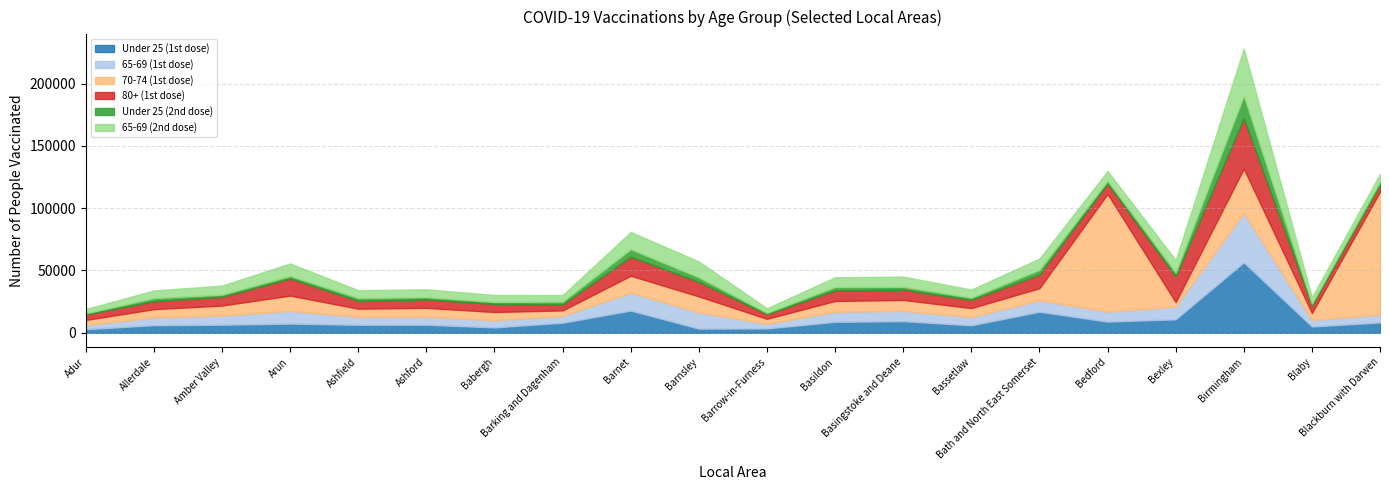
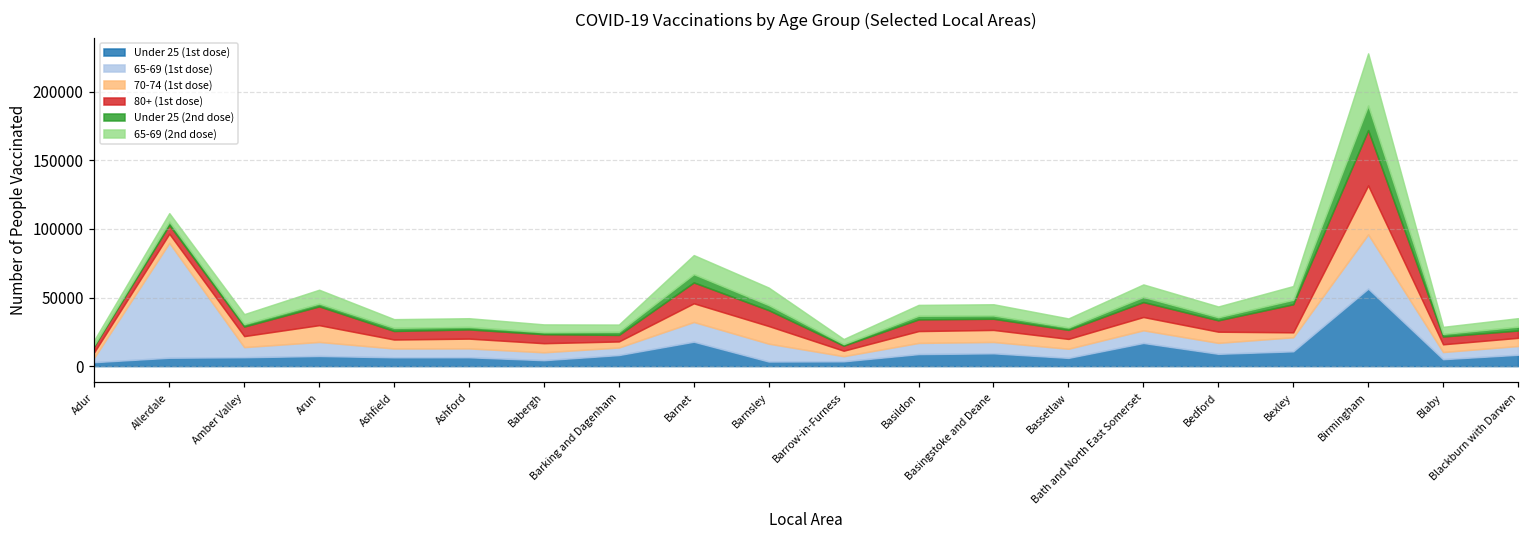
  {
    "Under 25 (1st dose)": {
      "Adur": 3000,
      "Allerdale": 6000,
      "Amber Valley": 6000,
      "Arun": 7000,
      "Ashfield": 6000,
      "Ashford": 6000,
      "Babergh": 4000,
      "Barking and Dagenham": 8000,
      "Barnet": 18000,
      "Barnsley": 3000,
      "Barrow-in-Furness": 4000,
      "Basildon": 9000,
      "Basingstoke and Deane": 9000,
      "Bassetlaw": 6000,
      "Bath and North East Somerset": 17000,
      "Bedford": 9000,
      "Bexley": 11000,
      "Birmingham": 57000,
      "Blaby": 5000,
      "Blackburn with Darwen": 8000
    },
    "65-69 (1st dose)": {
      "Adur": 3000,
-     "Allerdale": 6000,
+     "Allerdale": 84000,
      "Amber Valley": 7000,
      "Arun": 10000,
      "Ashfield": 6000,
      "Ashford": 6000,
      "Babergh": 6000,
      "Barking and Dagenham": 5000,
      "Barnet": 14000,
      "Barnsley": 13000,
      "Barrow-in-Furness": 4000,
      "Basildon": 8000,
      "Basingstoke and Deane": 8000,
      "Bassetlaw": 7000,
      "Bath and North East Somerset": 9000,
      "Bedford": 8000,
      "Bexley": 10000,
      "Birmingham": 40000,
      "Blaby": 5000,
      "Blackburn with Darwen": 6000
    },
    "70-74 (1st dose)": {
      "Adur": 4000,
      "Allerdale": 7000,
      "Amber Valley": 8000,
      "Arun": 12000,
      "Ashfield": 7000,
      "Ashford": 7000,
      "Babergh": 7000,
      "Barking and Dagenham": 4000,
      "Barnet": 14000,
      "Barnsley": 13000,
      "Barrow-in-Furness": 4000,
      "Basildon": 9000,
      "Basingstoke and Deane": 9000,
      "Bassetlaw": 7000,
      "Bath and North East Somerset": 10000,
-     "Bedford": 94000,
+     "Bedford": 8000,
      "Bexley": 4000,
      "Birmingham": 36000,
      "Blaby": 6000,
-     "Blackburn with Darwen": 99000
+     "Blackburn with Darwen": 6000
    },
    "80+ (1st dose)": {
      "Allerdale": 6000,
      "Ashfield": 6000,
      "Barking and Dagenham": 5000,
      "Barnet": 15000,
      "Barnsley": 12000,
      "Basildon": 9000,
      "Basingstoke and Deane": 8000,
      "Bath and North East Somerset": 11000,
      "Bedford": 8000,
      "Bexley": 20000,
      "Birmingham": 40000,
      "Blackburn with Darwen": 5000
    },
    "Under 25 (2nd dose)": {
      "Allerdale": 2000,
      "Ashfield": 2000,
      "Barking and Dagenham": 2000,
      "Barnet": 6000,
      "Barnsley": 4000,
      "Basildon": 3000,
      "Basingstoke and Deane": 2000,
      "Bath and North East Somerset": 4000,
      "Bedford": 2000,
      "Bexley": 3000,
      "Birmingham": 18000,
      "Blackburn with Darwen": 3000
    },
    "65-69 (2nd dose)": {
      "Adur": 3000,
      "Allerdale": 6000,
      "Amber Valley": 7000,
      "Arun": 10000,
      "Ashfield": 6000,
      "Ashford": 6000,
      "Babergh": 6000,
      "Barking and Dagenham": 5000,
      "Barnet": 14000,
      "Barnsley": 13000,
      "Barrow-in-Furness": 4000,
      "Basildon": 8000,
      "Basingstoke and Deane": 8000,
      "Bassetlaw": 7000,
      "Bath and North East Somerset": 9000,
      "Bedford": 8000,
      "Bexley": 10000,
      "Birmingham": 38000,
      "Blaby": 5000,
      "Blackburn with Darwen": 6000
    }
  }
